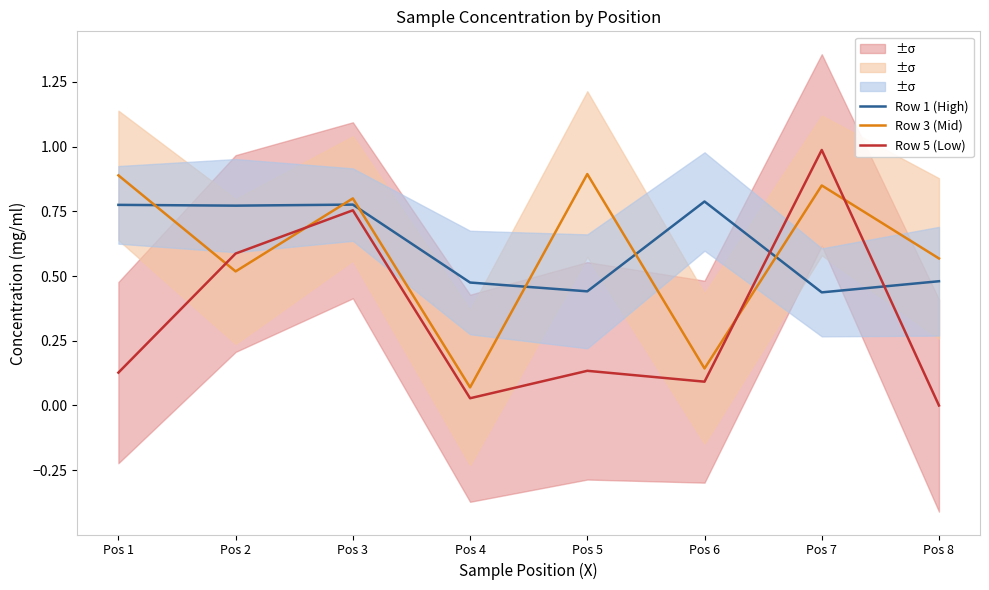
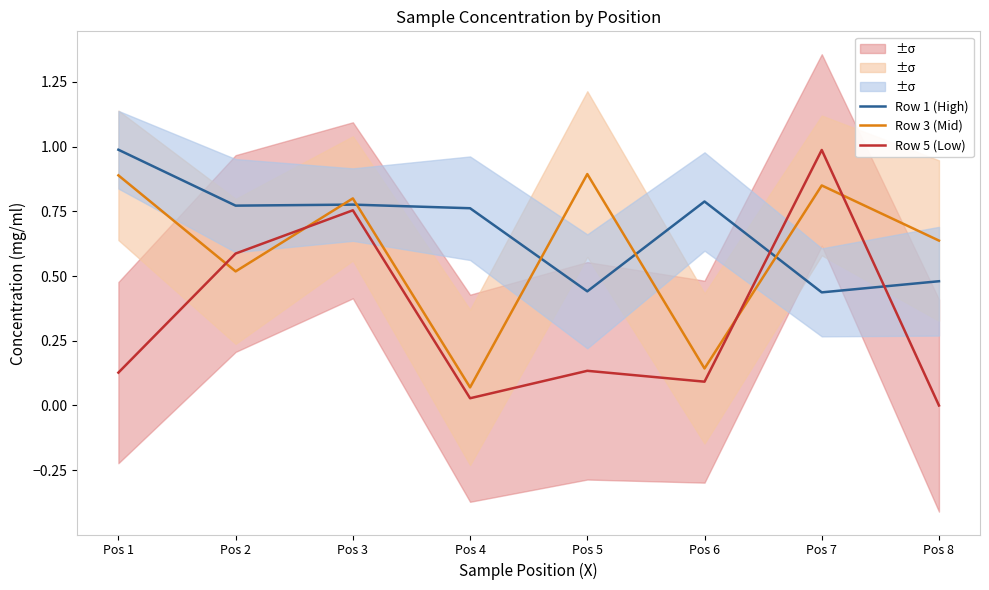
  {
    "Row 1 (High)": {
-     "Pos 1": 0.78,
+     "Pos 1": 0.99,
      "Pos 2": 0.77,
      "Pos 3": 0.78,
-     "Pos 4": 0.48,
+     "Pos 4": 0.76,
      "Pos 5": 0.44,
      "Pos 6": 0.79,
      "Pos 7": 0.44,
      "Pos 8": 0.48
    },
    "Row 3 (Mid)": {
      "Pos 1": 0.89,
      "Pos 2": 0.52,
      "Pos 3": 0.80,
      "Pos 4": 0.07,
      "Pos 5": 0.89,
      "Pos 6": 0.14,
      "Pos 7": 0.85,
-     "Pos 8": 0.57
+     "Pos 8": 0.64
    },
    "Row 5 (Low)": {
      "Pos 1": 0.13,
      "Pos 2": 0.59,
      "Pos 3": 0.75,
      "Pos 4": 0.03,
      "Pos 5": 0.13,
      "Pos 6": 0.09,
      "Pos 7": 0.99,
      "Pos 8": 0.00
    }
  }
